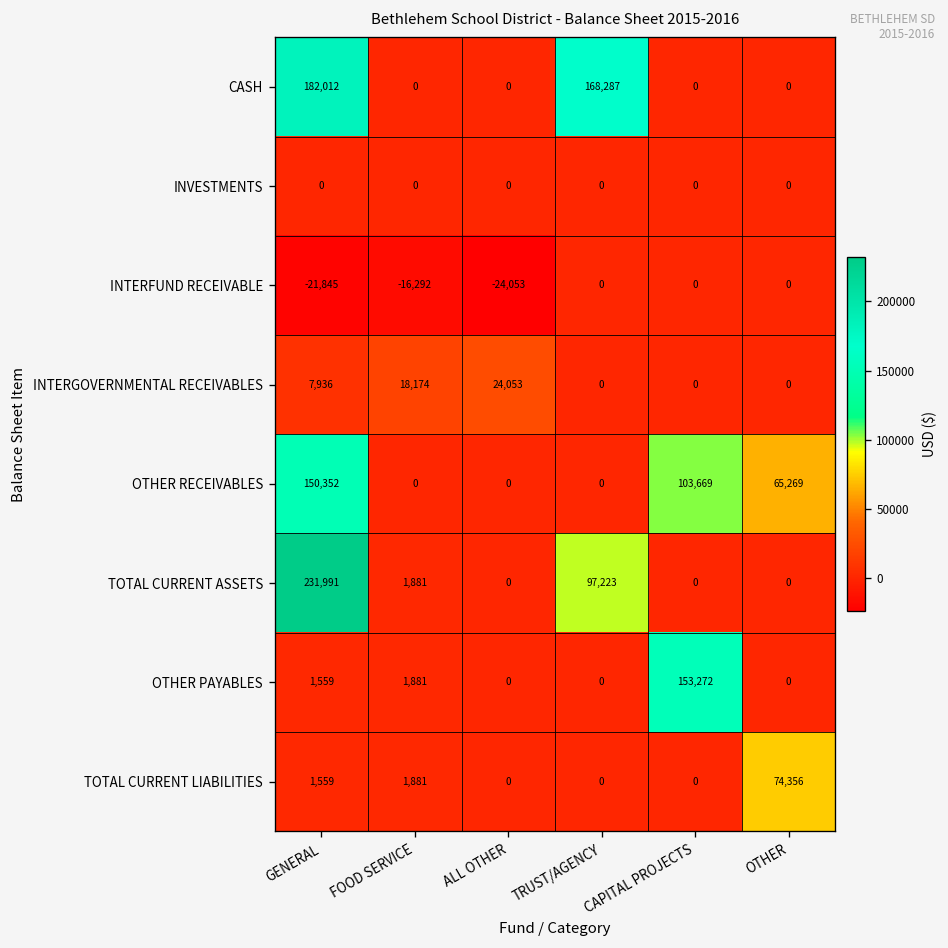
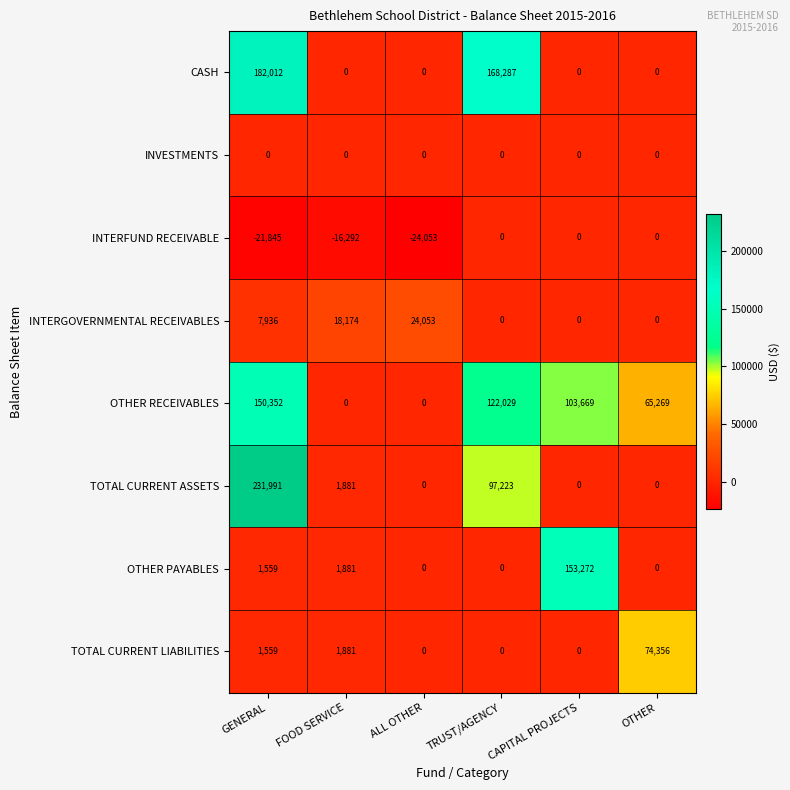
  {
    "CASH": {
      "GENERAL": "182,012",
      "FOOD SERVICE": "0",
      "ALL OTHER": "0",
      "TRUST/AGENCY": "168,287",
      "CAPITAL PROJECTS": "0",
      "OTHER": "0"
    },
    "INVESTMENTS": {
      "GENERAL": "0",
      "FOOD SERVICE": "0",
      "ALL OTHER": "0",
      "TRUST/AGENCY": "0",
      "CAPITAL PROJECTS": "0",
      "OTHER": "0"
    },
    "INTERFUND RECEIVABLE": {
      "GENERAL": "-21,845",
      "FOOD SERVICE": "-16,292",
      "ALL OTHER": "-24,053",
      "TRUST/AGENCY": "0",
      "CAPITAL PROJECTS": "0",
      "OTHER": "0"
    },
    "INTERGOVERNMENTAL RECEIVABLES": {
      "GENERAL": "7,936",
      "FOOD SERVICE": "18,174",
      "ALL OTHER": "24,053",
      "TRUST/AGENCY": "0",
      "CAPITAL PROJECTS": "0",
      "OTHER": "0"
    },
    "OTHER RECEIVABLES": {
      "GENERAL": "150,352",
      "FOOD SERVICE": "0",
      "ALL OTHER": "0",
-     "TRUST/AGENCY": "0",
+     "TRUST/AGENCY": "122,029",
      "CAPITAL PROJECTS": "103,669",
      "OTHER": "65,269"
    },
    "TOTAL CURRENT ASSETS": {
      "GENERAL": "231,991",
      "FOOD SERVICE": "1,881",
      "ALL OTHER": "0",
      "TRUST/AGENCY": "97,223",
      "CAPITAL PROJECTS": "0",
      "OTHER": "0"
    },
    "OTHER PAYABLES": {
      "GENERAL": "1,559",
      "FOOD SERVICE": "1,881",
      "ALL OTHER": "0",
      "TRUST/AGENCY": "0",
      "CAPITAL PROJECTS": "153,272",
      "OTHER": "0"
    },
    "TOTAL CURRENT LIABILITIES": {
      "GENERAL": "1,559",
      "FOOD SERVICE": "1,881",
      "ALL OTHER": "0",
      "TRUST/AGENCY": "0",
      "CAPITAL PROJECTS": "0",
      "OTHER": "74,356"
    }
  }
